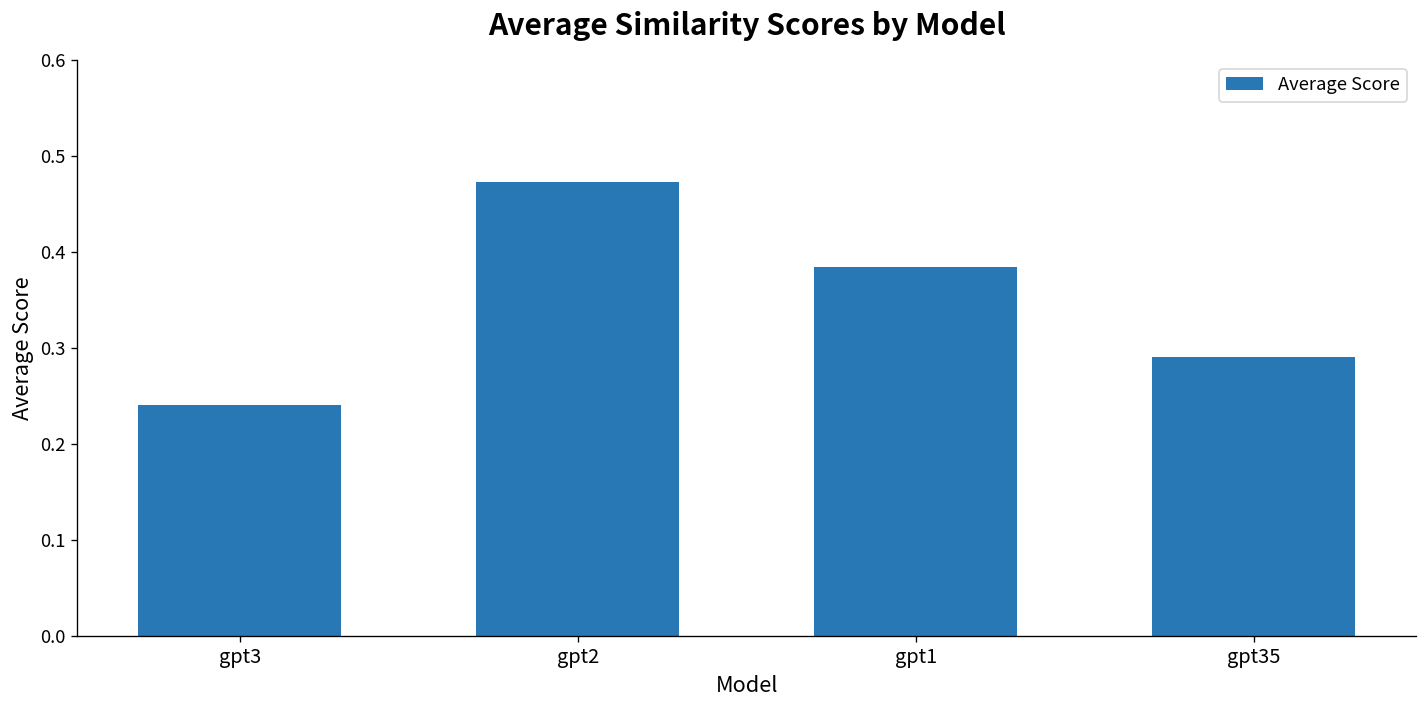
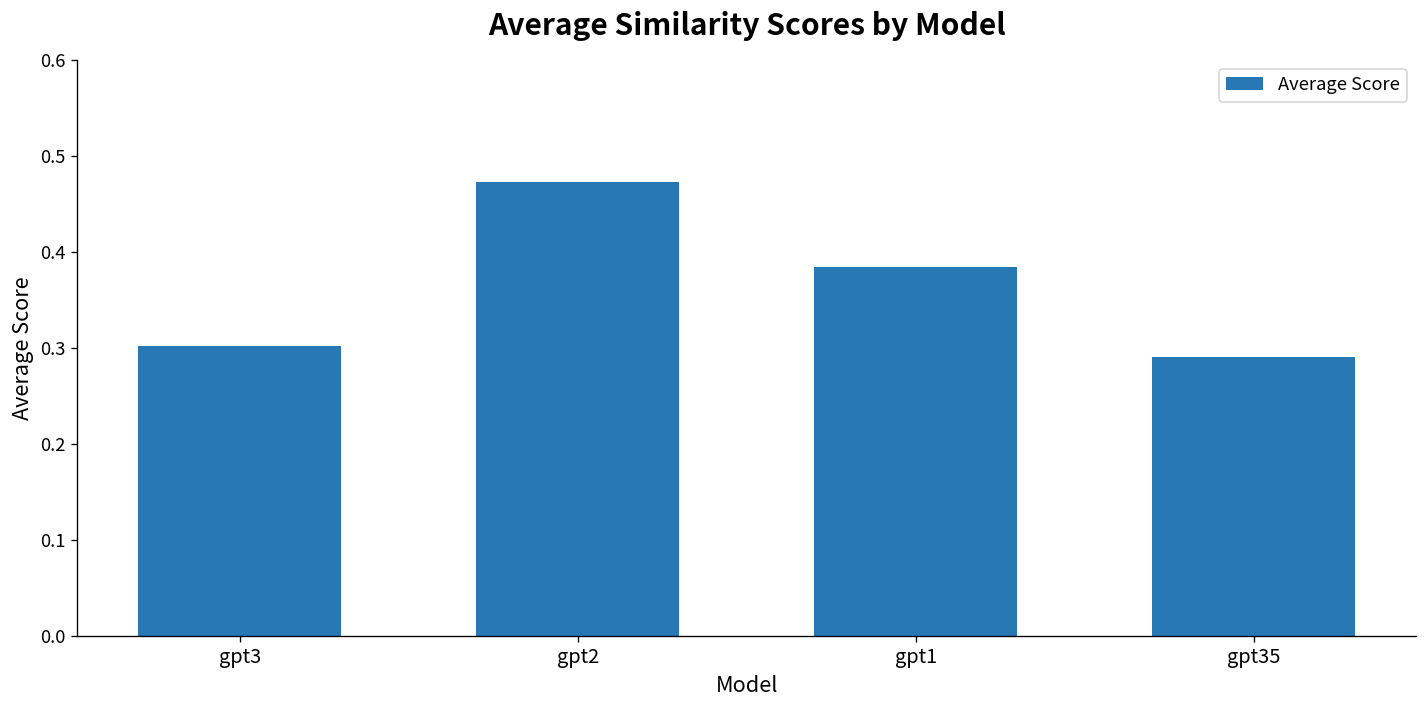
  {
-   "gpt3": 0.24,
+   "gpt3": 0.30,
    "gpt2": 0.47,
    "gpt1": 0.38,
    "gpt35": 0.29
  }
